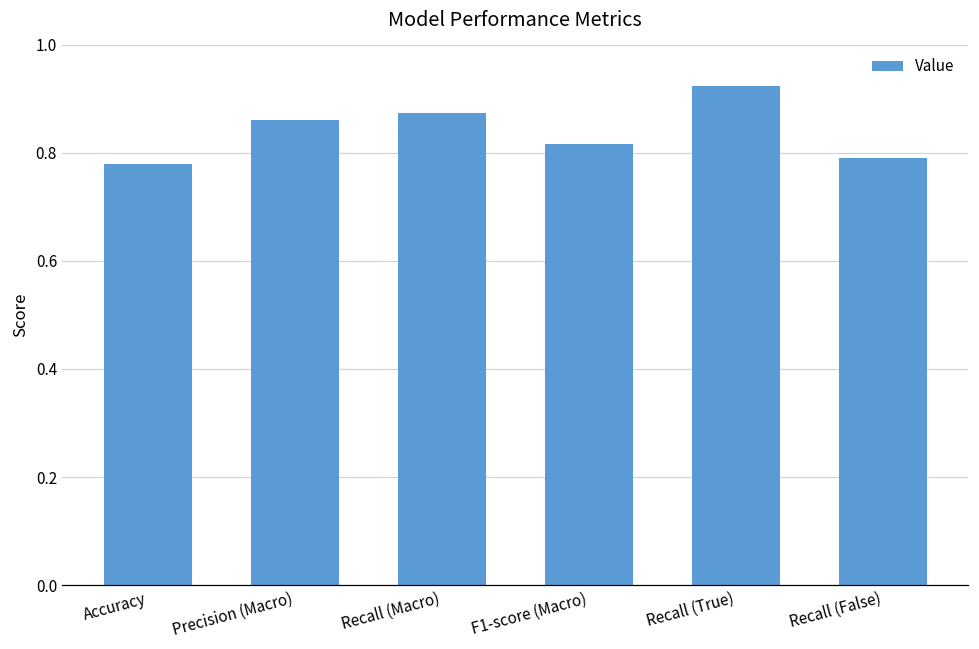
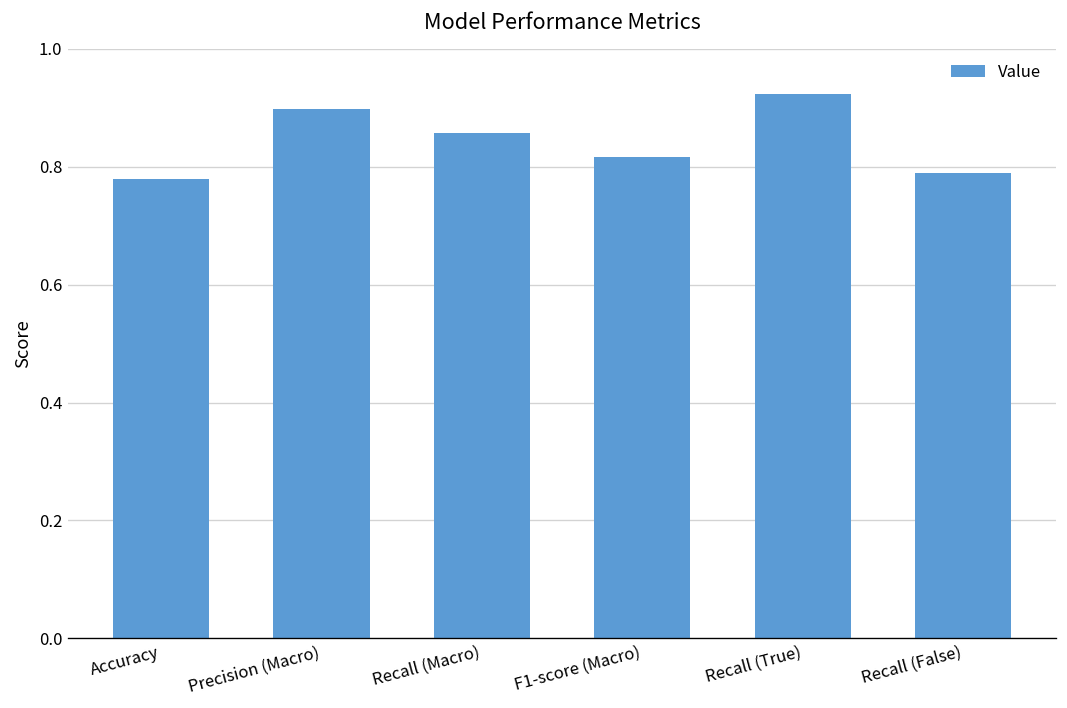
  {
    "Accuracy": 0.78,
-   "Precision (Macro)": 0.86,
-   "Recall (Macro)": 0.87,
+   "Precision (Macro)": 0.90,
+   "Recall (Macro)": 0.86,
    "F1-score (Macro)": 0.82,
    "Recall (True)": 0.92,
    "Recall (False)": 0.79
  }
